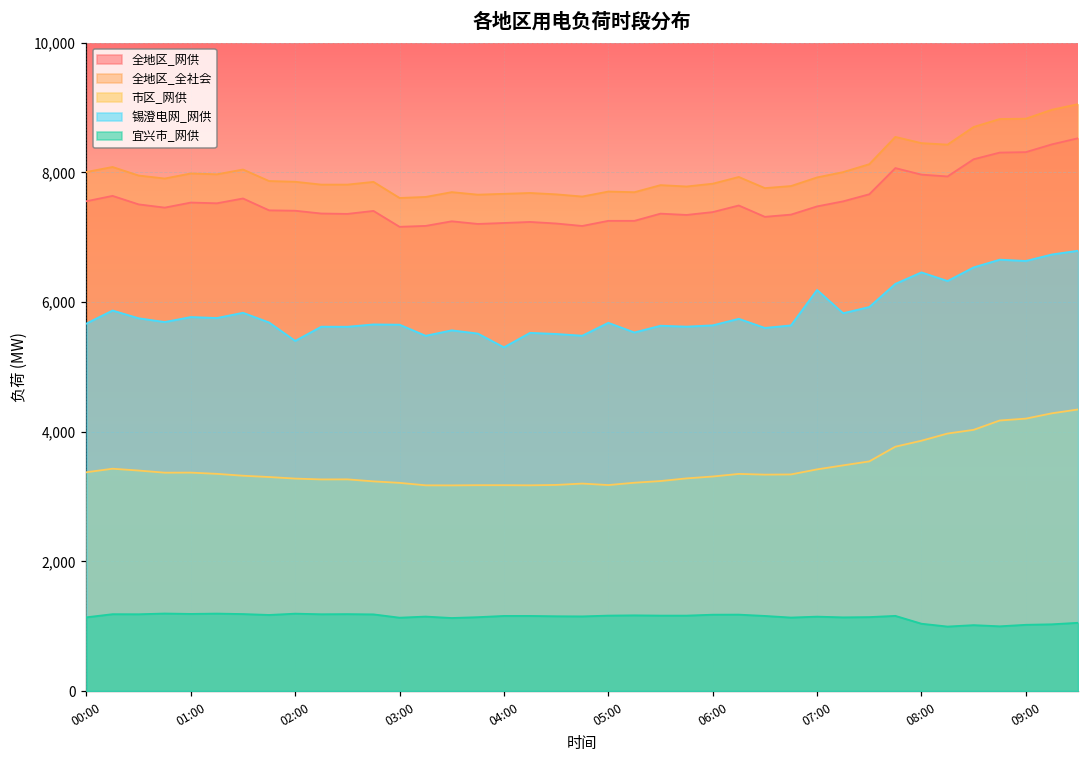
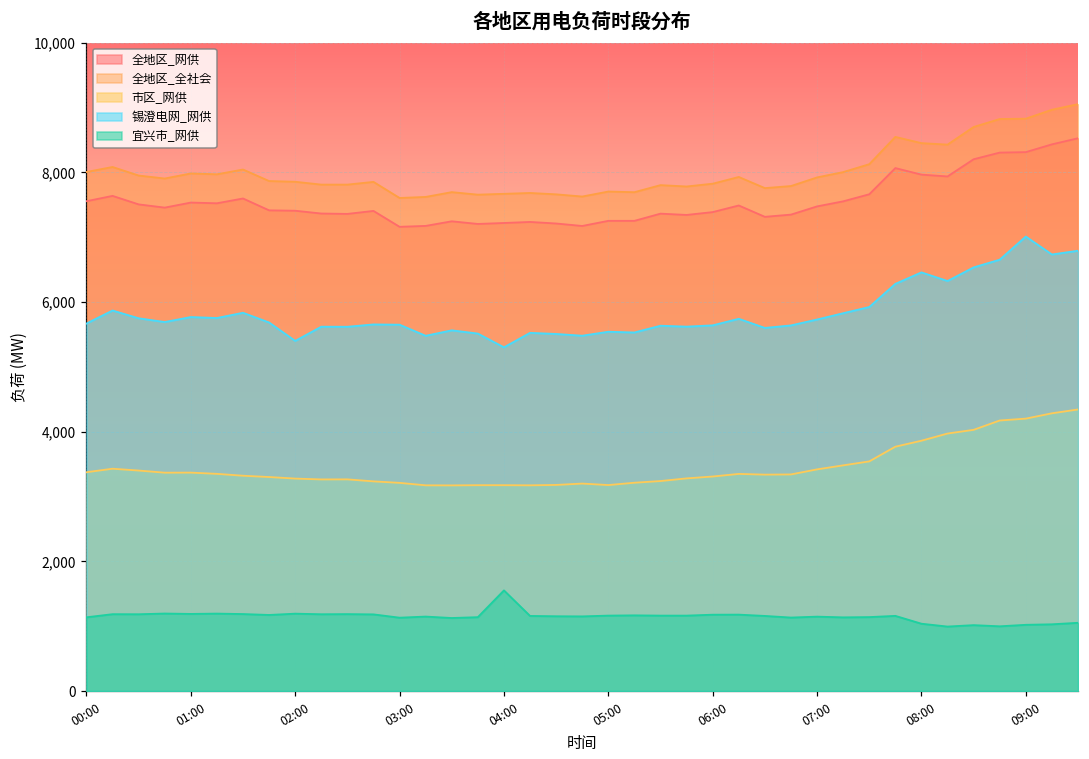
  {
    "锡澄电网_网供": {
      "00:00": "5,700",
      "01:00": "5,800",
      "02:00": "5,400",
      "03:00": "5,700",
      "04:00": "5,300",
-     "05:00": "5,700",
+     "05:00": "5,500",
      "06:00": "5,600",
-     "07:00": "6,200",
+     "07:00": "5,700",
      "08:00": "6,500",
-     "09:00": "6,600"
+     "09:00": "7,000"
    },
    "宜兴市_网供": {
      "00:00": "1,100",
      "01:00": "1,200",
      "02:00": "1,200",
      "03:00": "1,100",
-     "04:00": "1,200",
+     "04:00": "1,600",
      "05:00": "1,200",
      "06:00": "1,200",
      "07:00": "1,100",
      "08:00": "1,000",
      "09:00": "1,000"
    }
  }
